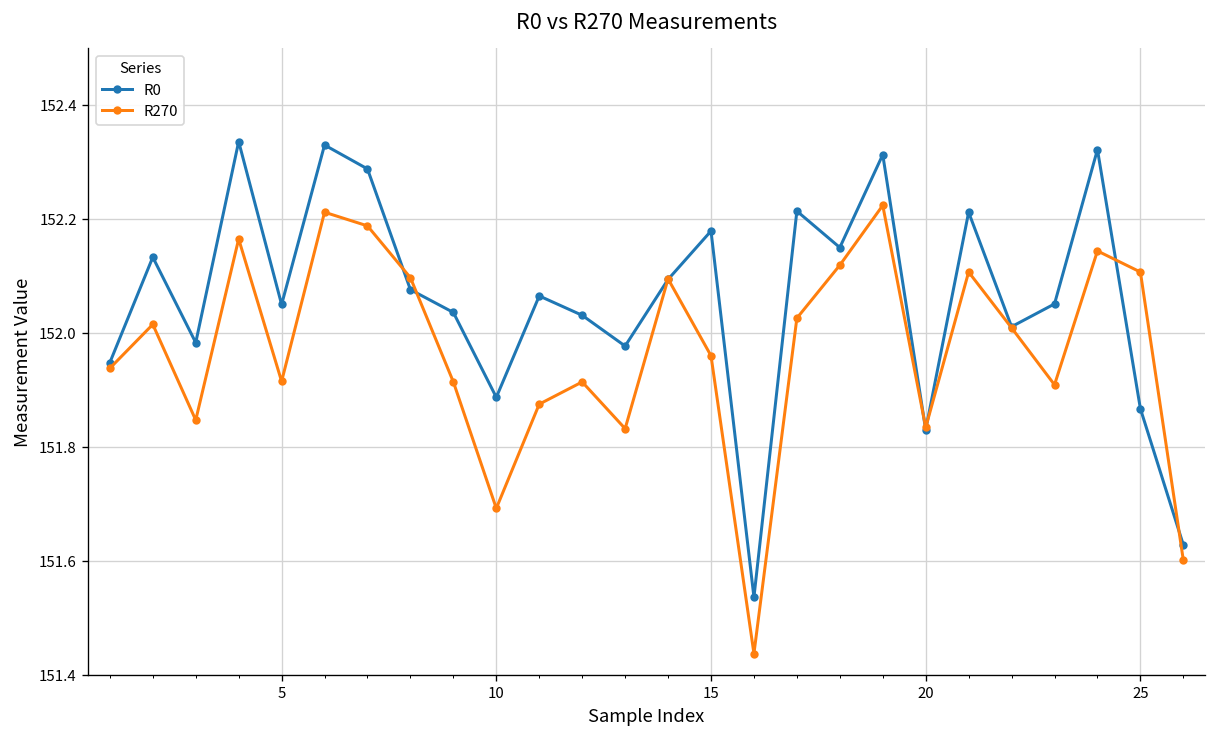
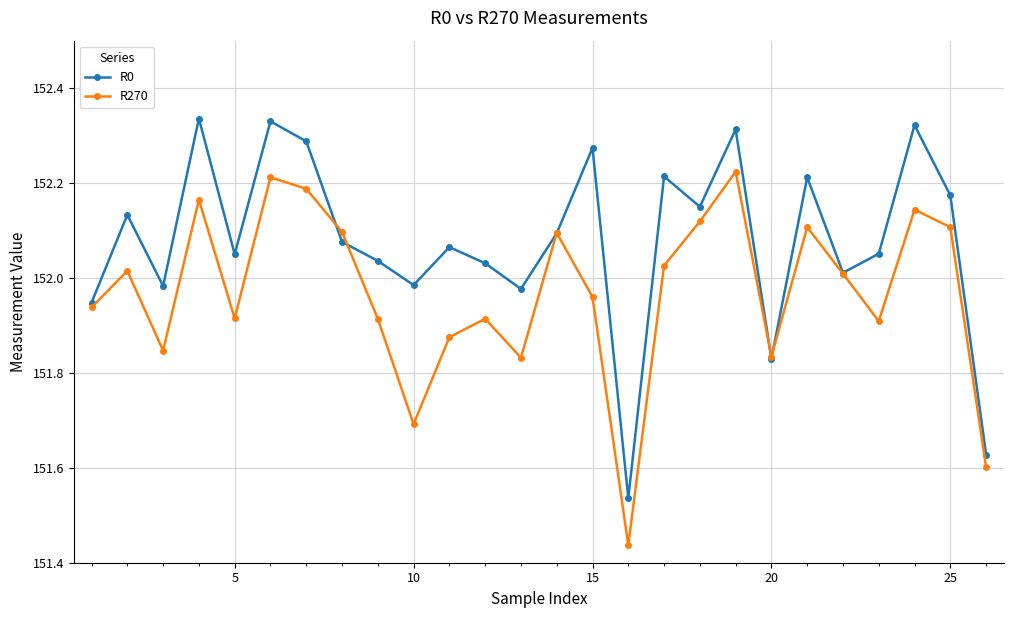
  {
    "R0": {
      "5": 152.05,
-     "10": 151.89,
-     "15": 152.18,
-     "25": 151.87
+     "10": 151.99,
+     "15": 152.27,
+     "25": 152.17
    },
    "R270": {
      "5": 151.92,
      "10": 151.69,
      "15": 151.96,
      "25": 152.11
    }
  }
